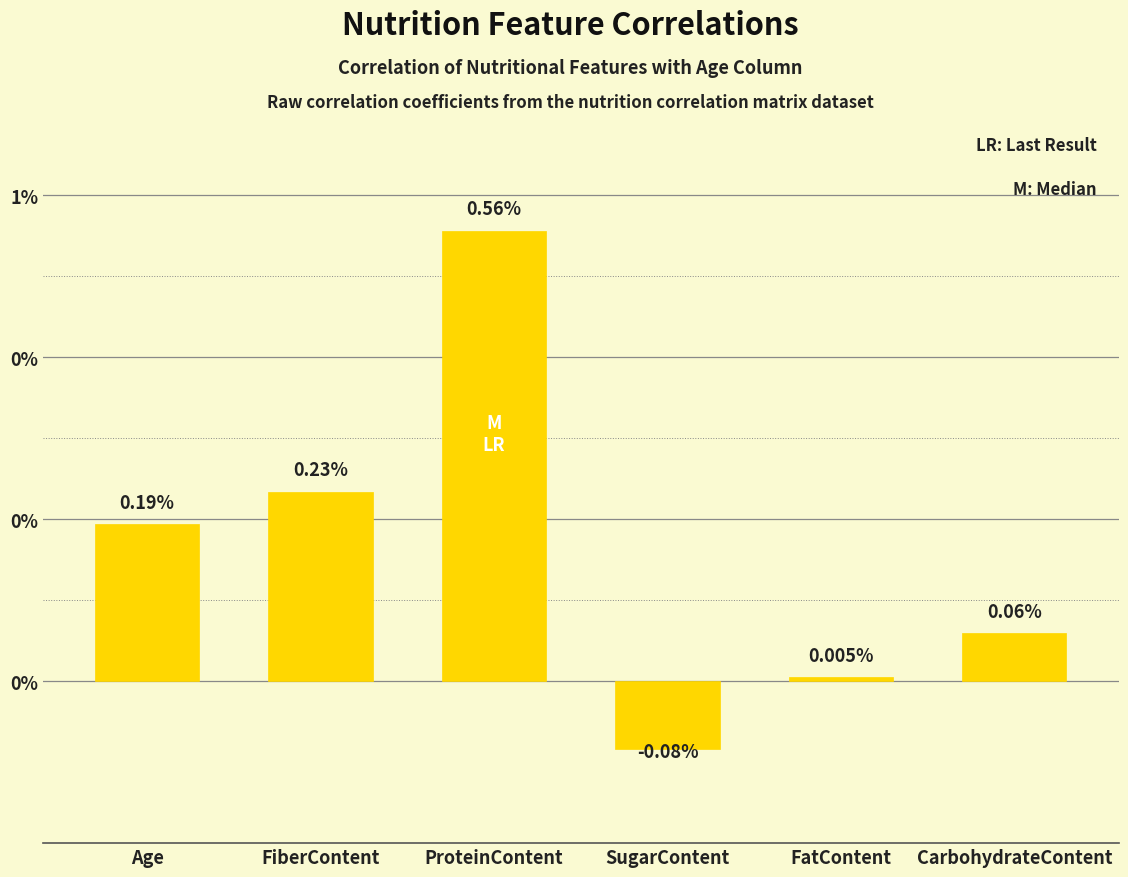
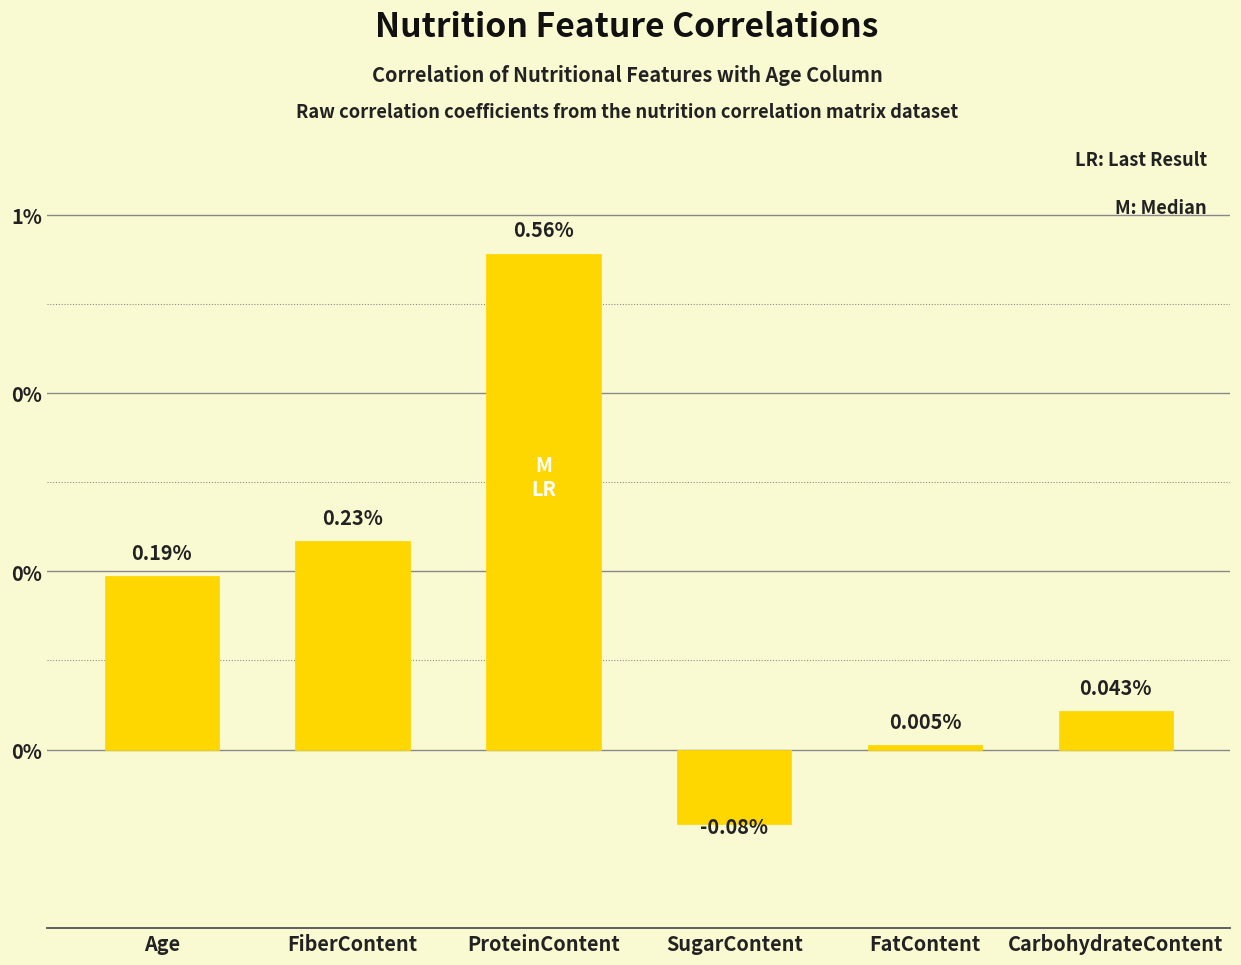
  {
    "Age": "0.19%",
    "FiberContent": "0.23%",
    "ProteinContent": "0.56%",
    "SugarContent": "-0.08%",
    "FatContent": "0.005%",
-   "CarbohydrateContent": "0.06%"
+   "CarbohydrateContent": "0.043%"
  }
